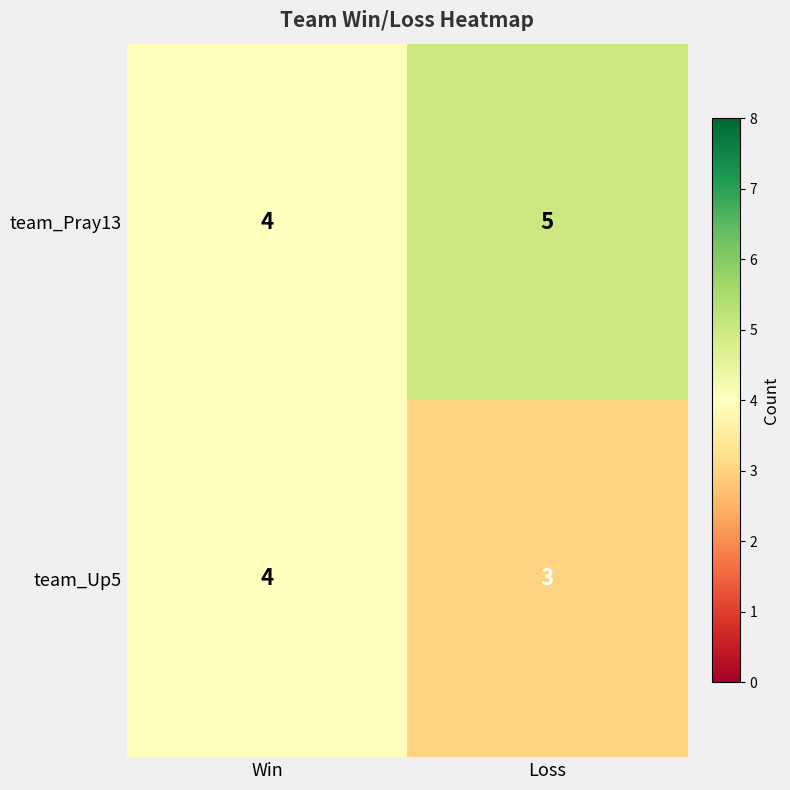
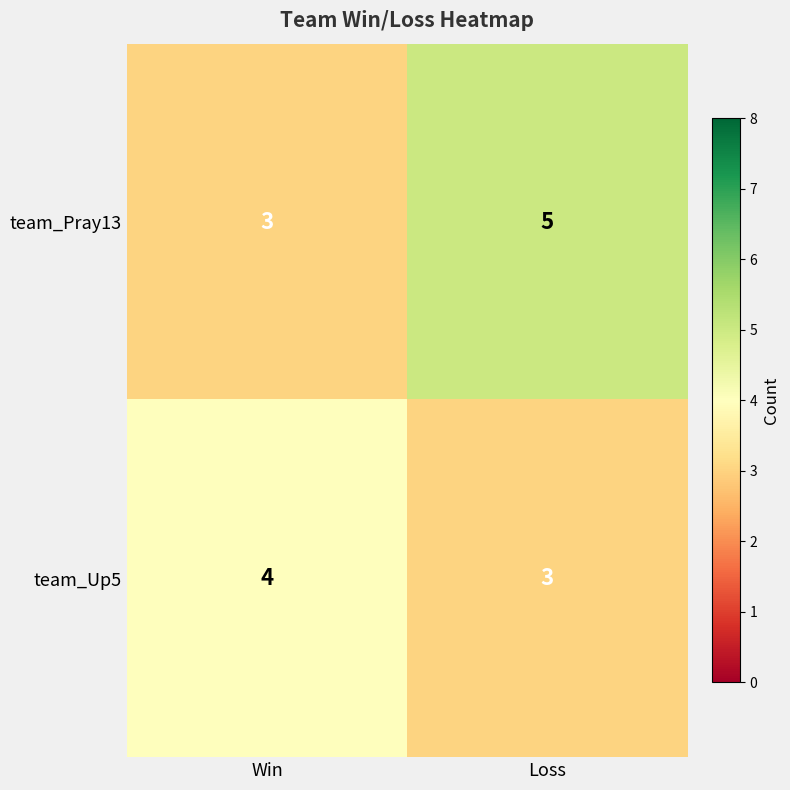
  {
    "team_Pray13": {
-     "Win": 4,
+     "Win": 3,
      "Loss": 5
    },
    "team_Up5": {
      "Win": 4,
      "Loss": 3
    }
  }
